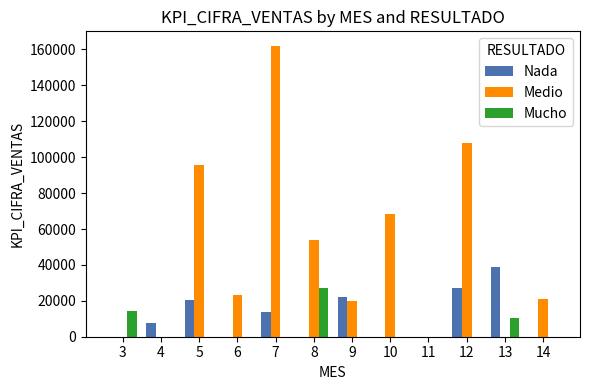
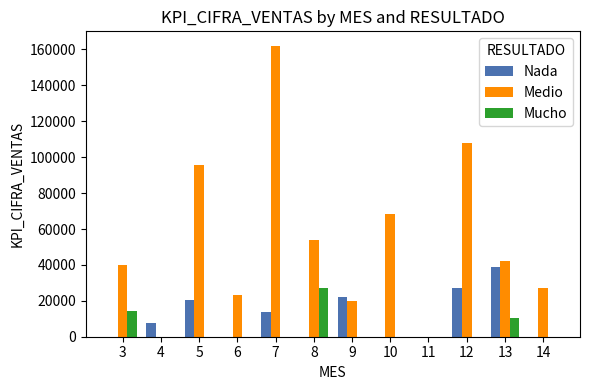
  {
    "Nada": {
      "3": 0,
      "4": 8000,
      "5": 20000,
      "6": 0,
      "7": 14000,
      "8": 0,
      "9": 22000,
      "10": 0,
      "11": 0,
      "12": 27000,
      "13": 39000,
      "14": 0
    },
    "Medio": {
-     "3": 0,
+     "3": 40000,
      "4": 0,
      "5": 96000,
      "6": 23000,
      "7": 162000,
      "8": 54000,
      "9": 20000,
      "10": 68000,
      "11": 0,
      "12": 108000,
-     "13": 0,
-     "14": 21000
+     "13": 42000,
+     "14": 27000
    },
    "Mucho": {
      "3": 14000,
      "4": 0,
      "5": 0,
      "6": 0,
      "7": 0,
      "8": 27000,
      "9": 0,
      "10": 0,
      "11": 0,
      "12": 0,
      "13": 11000,
      "14": 0
    }
  }
